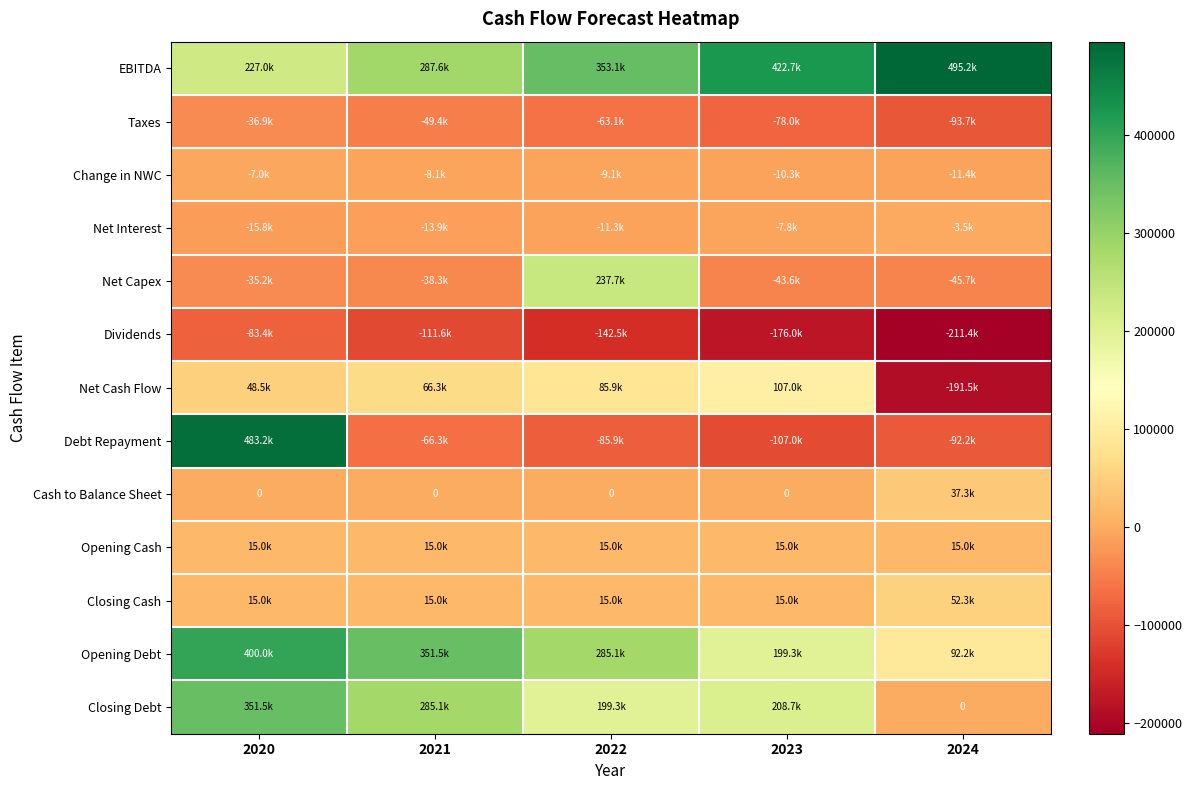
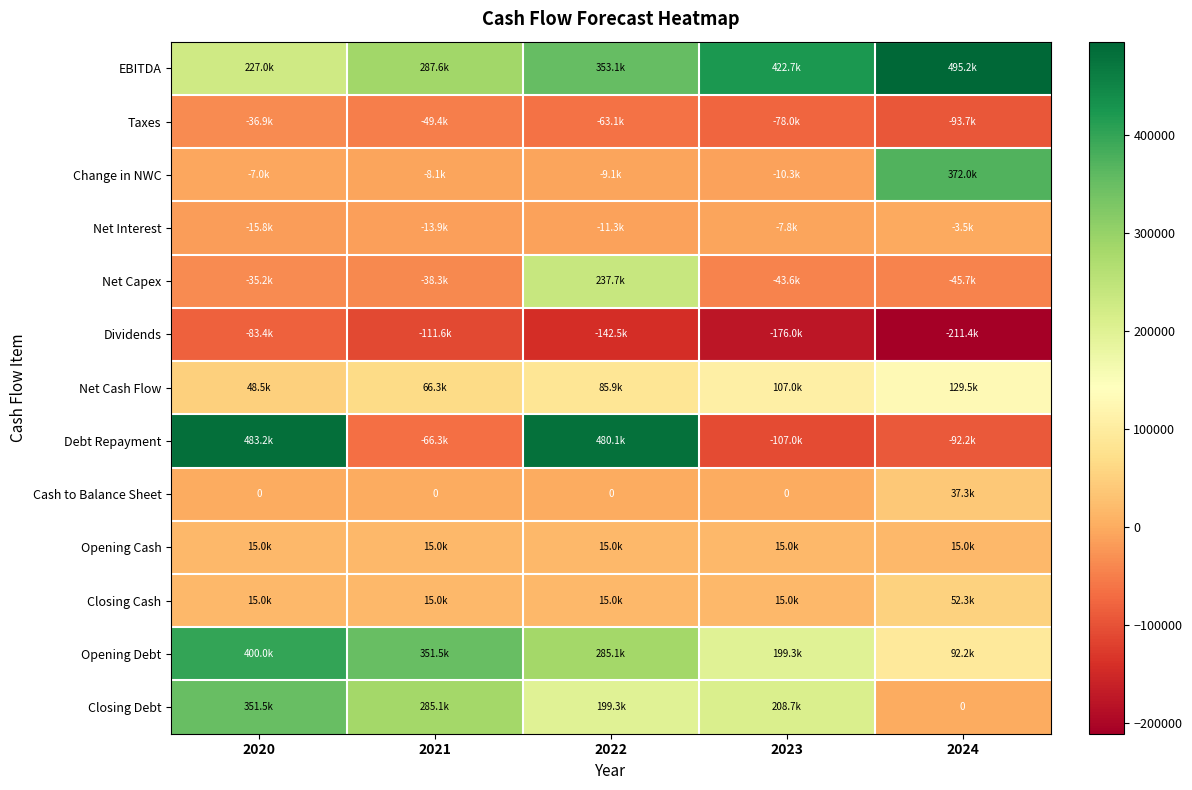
  {
    "EBITDA": {
      "2020": "227.0k",
      "2021": "287.6k",
      "2022": "353.1k",
      "2023": "422.7k",
      "2024": "495.2k"
    },
    "Taxes": {
      "2020": "-36.9k",
      "2021": "-49.4k",
      "2022": "-63.1k",
      "2023": "-78.0k",
      "2024": "-93.7k"
    },
    "Change in NWC": {
      "2020": "-7.0k",
      "2021": "-8.1k",
      "2022": "-9.1k",
      "2023": "-10.3k",
-     "2024": "-11.4k"
+     "2024": "372.0k"
    },
    "Net Interest": {
      "2020": "-15.8k",
      "2021": "-13.9k",
      "2022": "-11.3k",
      "2023": "-7.8k",
      "2024": "-3.5k"
    },
    "Net Capex": {
      "2020": "-35.2k",
      "2021": "-38.3k",
      "2022": "237.7k",
      "2023": "-43.6k",
      "2024": "-45.7k"
    },
    "Dividends": {
      "2020": "-83.4k",
      "2021": "-111.6k",
      "2022": "-142.5k",
      "2023": "-176.0k",
      "2024": "-211.4k"
    },
    "Net Cash Flow": {
      "2020": "48.5k",
      "2021": "66.3k",
      "2022": "85.9k",
      "2023": "107.0k",
-     "2024": "-191.5k"
+     "2024": "129.5k"
    },
    "Debt Repayment": {
      "2020": "483.2k",
      "2021": "-66.3k",
-     "2022": "-85.9k",
+     "2022": "480.1k",
      "2023": "-107.0k",
      "2024": "-92.2k"
    },
    "Cash to Balance Sheet": {
      "2020": "0",
      "2021": "0",
      "2022": "0",
      "2023": "0",
      "2024": "37.3k"
    },
    "Opening Cash": {
      "2020": "15.0k",
      "2021": "15.0k",
      "2022": "15.0k",
      "2023": "15.0k",
      "2024": "15.0k"
    },
    "Closing Cash": {
      "2020": "15.0k",
      "2021": "15.0k",
      "2022": "15.0k",
      "2023": "15.0k",
      "2024": "52.3k"
    },
    "Opening Debt": {
      "2020": "400.0k",
      "2021": "351.5k",
      "2022": "285.1k",
      "2023": "199.3k",
      "2024": "92.2k"
    },
    "Closing Debt": {
      "2020": "351.5k",
      "2021": "285.1k",
      "2022": "199.3k",
      "2023": "208.7k",
      "2024": "0"
    }
  }
